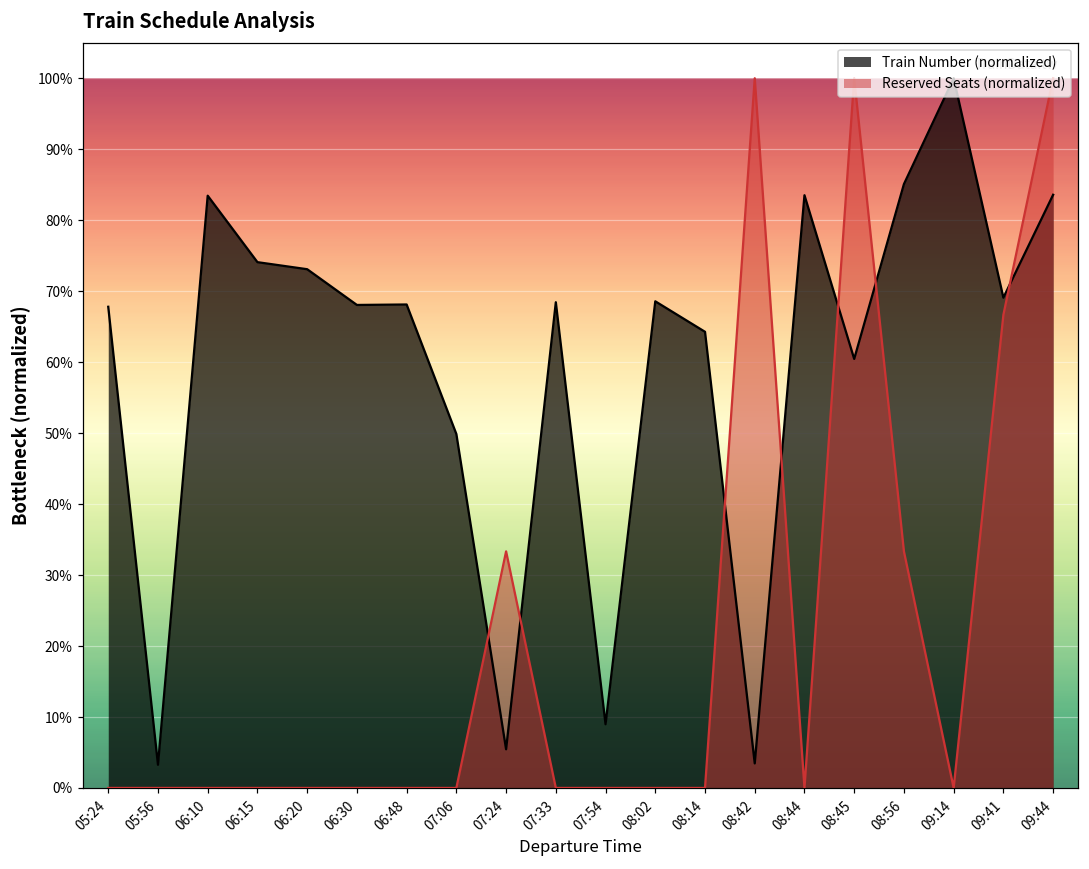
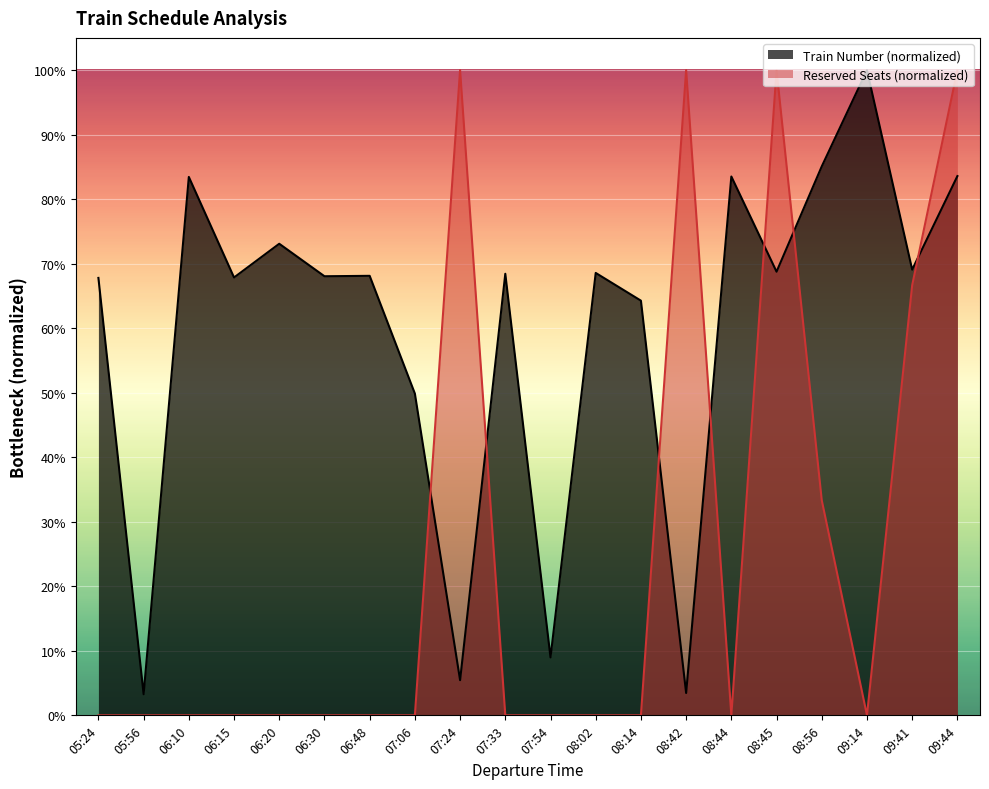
  {
    "Train Number (normalized)": {
      "05:24": "68%",
      "05:56": "3%",
      "06:10": "83%",
-     "06:15": "74%",
+     "06:15": "68%",
      "06:20": "73%",
      "06:30": "68%",
      "06:48": "68%",
      "07:06": "50%",
      "07:24": "5%",
      "07:33": "68%",
      "07:54": "9%",
      "08:02": "69%",
      "08:14": "64%",
      "08:42": "3%",
      "08:44": "84%",
-     "08:45": "60%",
+     "08:45": "69%",
      "08:56": "85%",
      "09:41": "69%",
      "09:44": "84%"
    },
    "Reserved Seats (normalized)": {
      "05:24": "0%",
      "05:56": "0%",
      "06:10": "0%",
      "06:15": "0%",
      "06:20": "0%",
      "06:30": "0%",
      "06:48": "0%",
      "07:06": "0%",
-     "07:24": "33%",
+     "07:24": "100%",
      "07:33": "0%",
      "07:54": "0%",
      "08:02": "0%",
      "08:14": "0%",
      "08:42": "100%",
      "08:44": "0%",
      "08:56": "33%",
      "09:14": "0%",
      "09:41": "67%"
    }
  }
